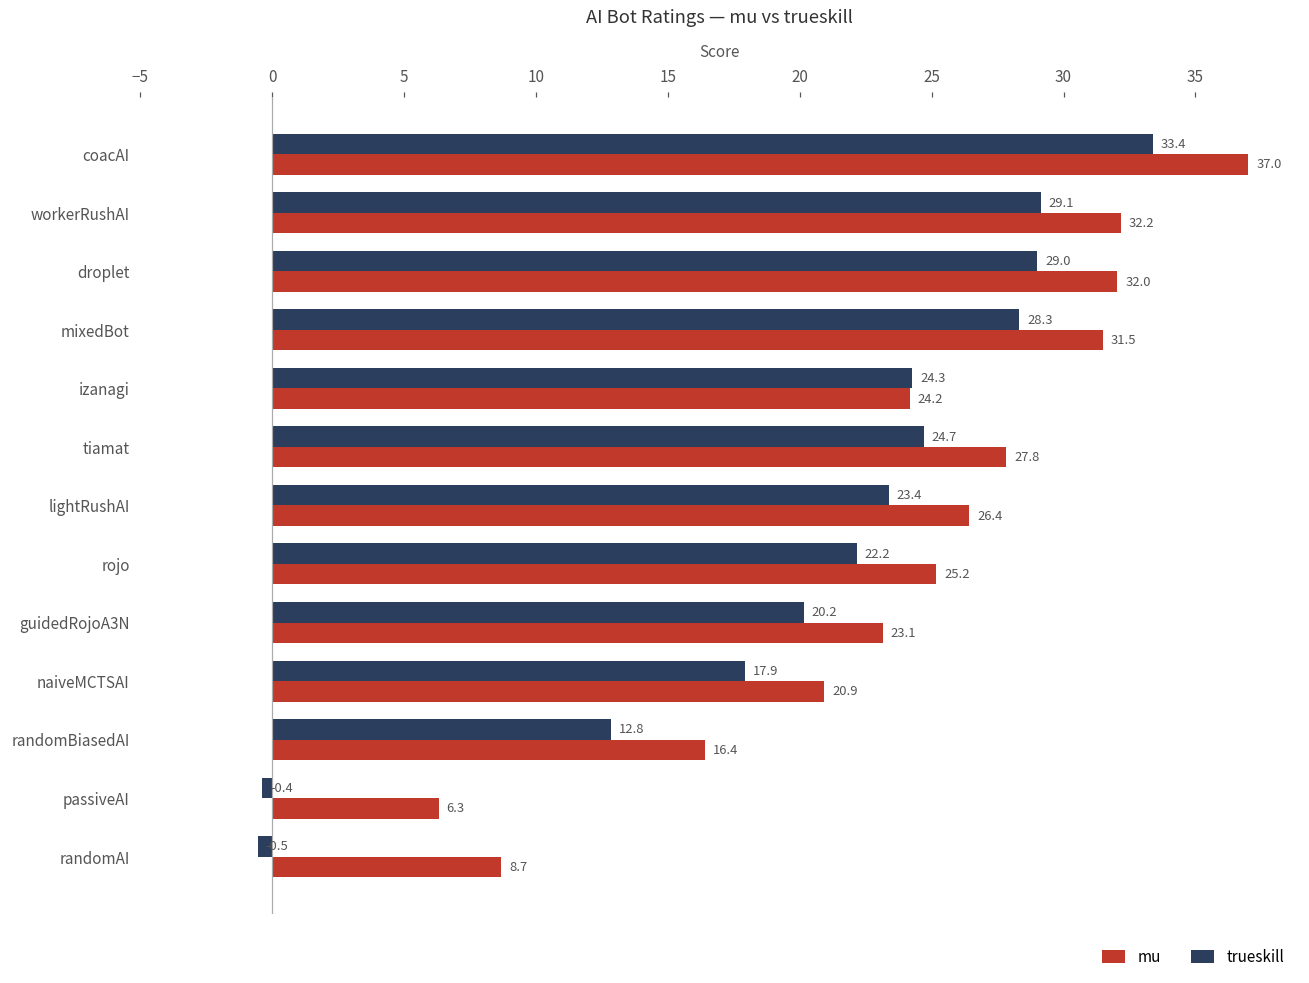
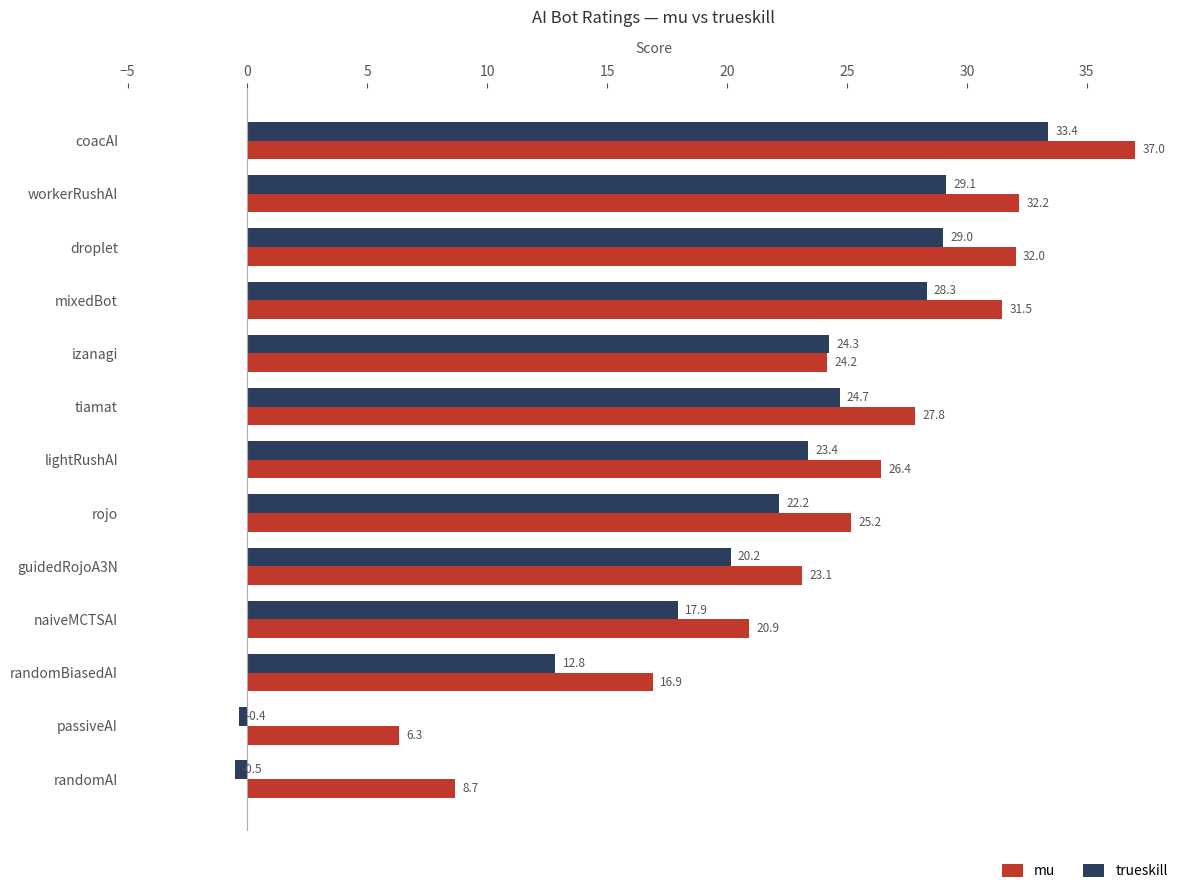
  {
    "mu": {
      "coacAI": 37.0,
      "workerRushAI": 32.2,
      "droplet": 32.0,
      "mixedBot": 31.5,
      "izanagi": 24.2,
      "tiamat": 27.8,
      "lightRushAI": 26.4,
      "rojo": 25.2,
      "guidedRojoA3N": 23.1,
      "naiveMCTSAI": 20.9,
-     "randomBiasedAI": 16.4,
+     "randomBiasedAI": 16.9,
      "passiveAI": 6.3,
      "randomAI": 8.7
    },
    "trueskill": {
      "coacAI": 33.4,
      "workerRushAI": 29.1,
      "droplet": 29.0,
      "mixedBot": 28.3,
      "izanagi": 24.3,
      "tiamat": 24.7,
      "lightRushAI": 23.4,
      "rojo": 22.2,
      "guidedRojoA3N": 20.2,
      "naiveMCTSAI": 17.9,
      "randomBiasedAI": 12.8,
      "passiveAI": -0.4,
      "randomAI": -0.5
    }
  }
